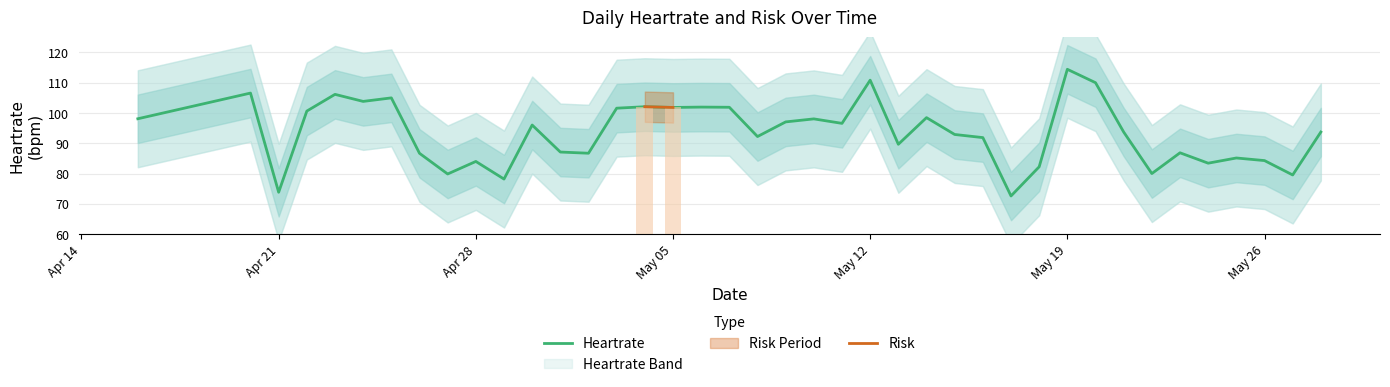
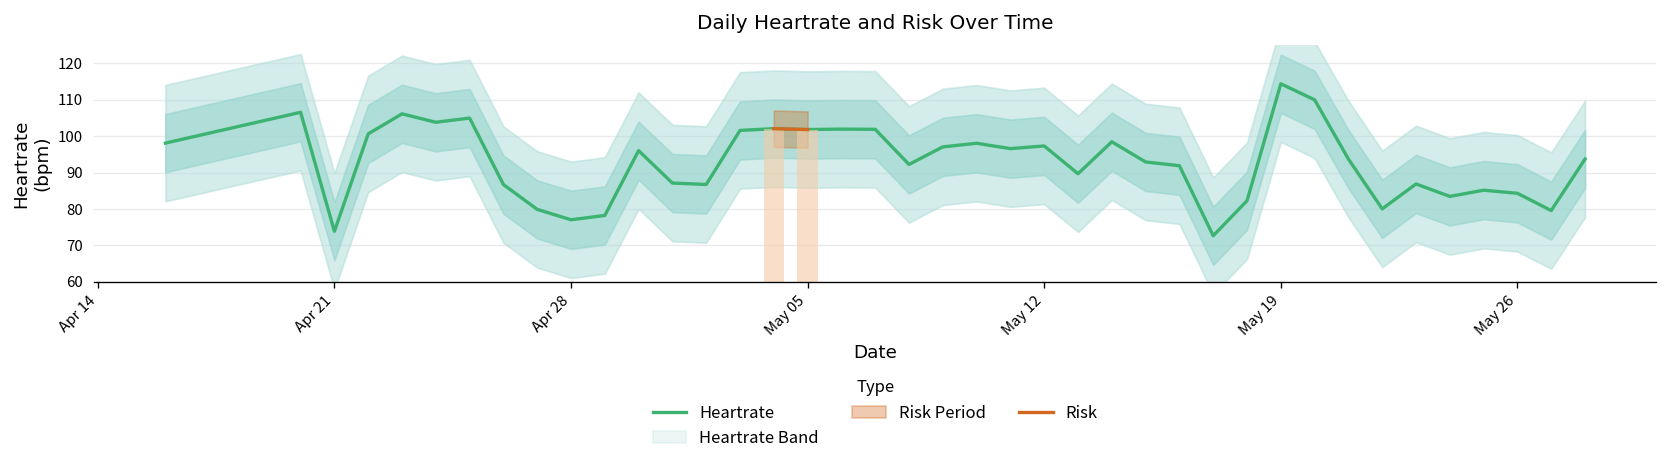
  {
    "Heartrate": {
      "Apr 21": 74,
-     "Apr 28": 84,
-     "May 12": 111,
+     "Apr 28": 77,
+     "May 12": 97,
      "May 19": 114,
      "May 26": 84
    }
  }
